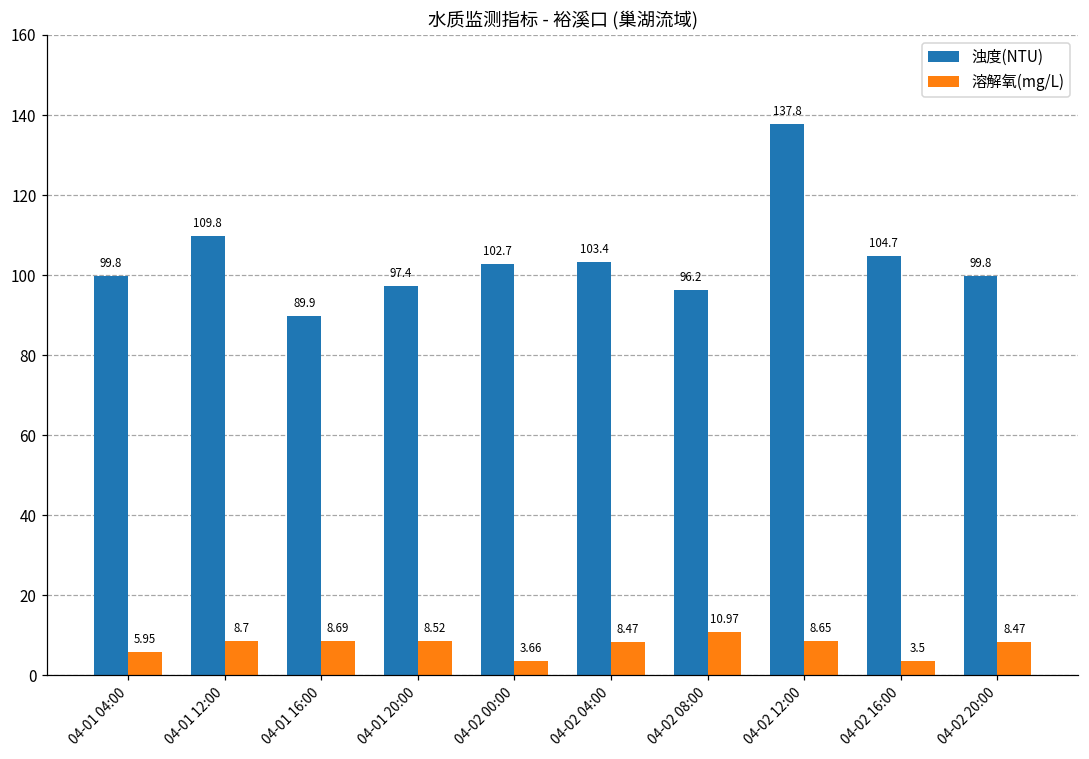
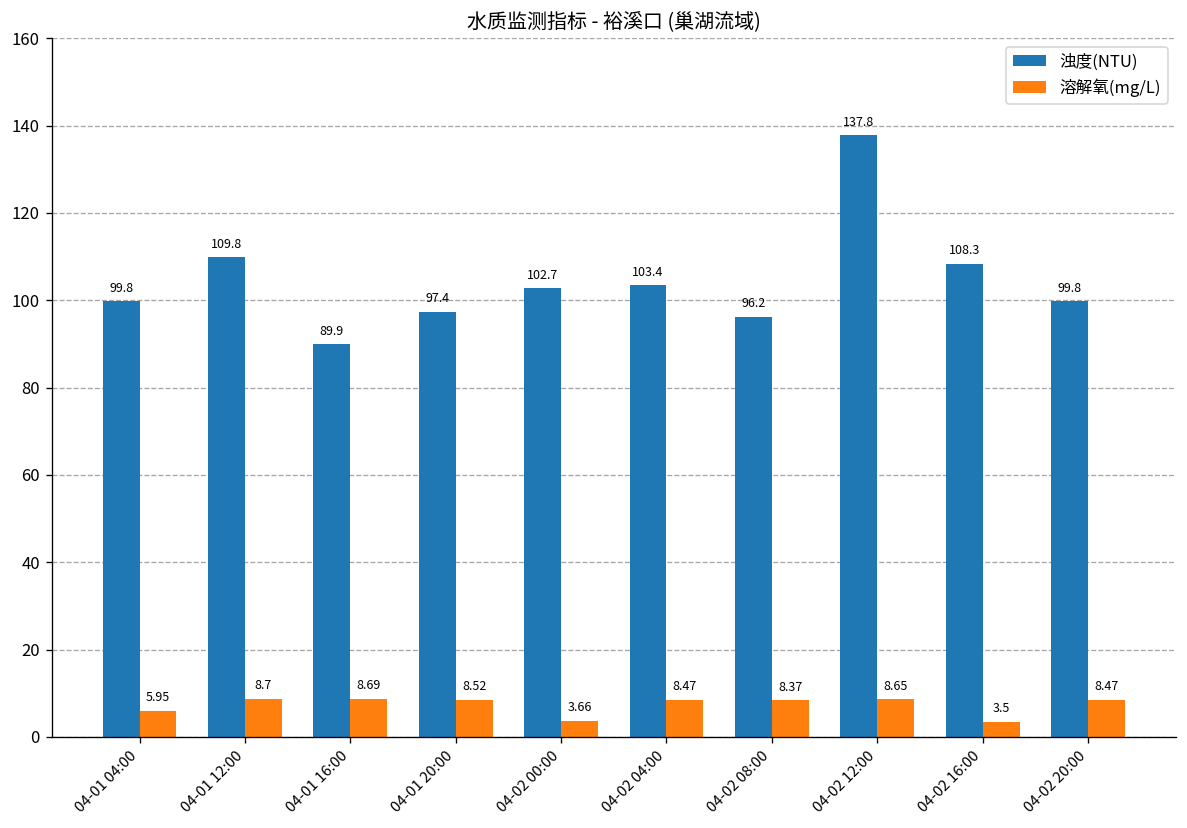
  {
    "浊度(NTU)": {
      "04-01 04:00": 99.8,
      "04-01 12:00": 109.8,
      "04-01 16:00": 89.9,
      "04-01 20:00": 97.4,
      "04-02 00:00": 102.7,
      "04-02 04:00": 103.4,
      "04-02 08:00": 96.2,
      "04-02 12:00": 137.8,
-     "04-02 16:00": 104.7,
+     "04-02 16:00": 108.3,
      "04-02 20:00": 99.8
    },
    "溶解氧(mg/L)": {
      "04-01 04:00": 5.95,
      "04-01 12:00": 8.7,
      "04-01 16:00": 8.69,
      "04-01 20:00": 8.52,
      "04-02 00:00": 3.66,
      "04-02 04:00": 8.47,
-     "04-02 08:00": 10.97,
+     "04-02 08:00": 8.37,
      "04-02 12:00": 8.65,
      "04-02 16:00": 3.5,
      "04-02 20:00": 8.47
    }
  }
